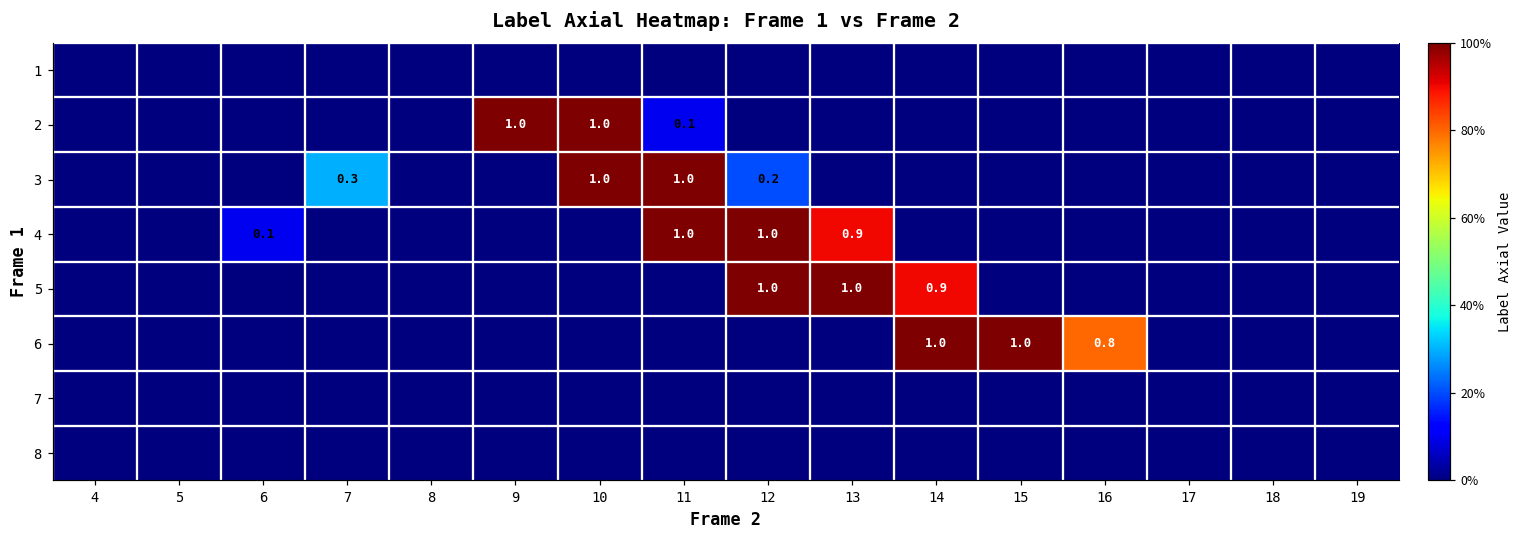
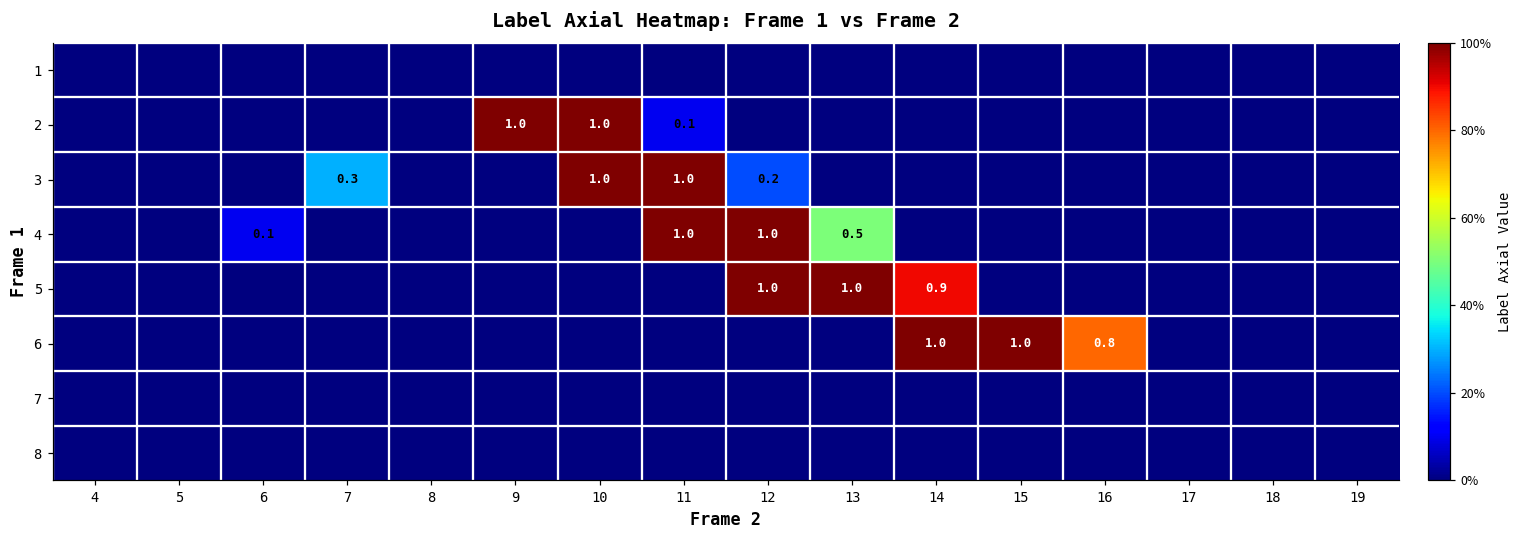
  {
    "2": {
      "9": 1.0,
      "10": 1.0,
      "11": 0.1
    },
    "3": {
      "7": 0.3,
      "10": 1.0,
      "11": 1.0,
      "12": 0.2
    },
    "4": {
      "6": 0.1,
      "11": 1.0,
      "12": 1.0,
-     "13": 0.9
+     "13": 0.5
    },
    "5": {
      "12": 1.0,
      "13": 1.0,
      "14": 0.9
    },
    "6": {
      "14": 1.0,
      "15": 1.0,
      "16": 0.8
    }
  }
